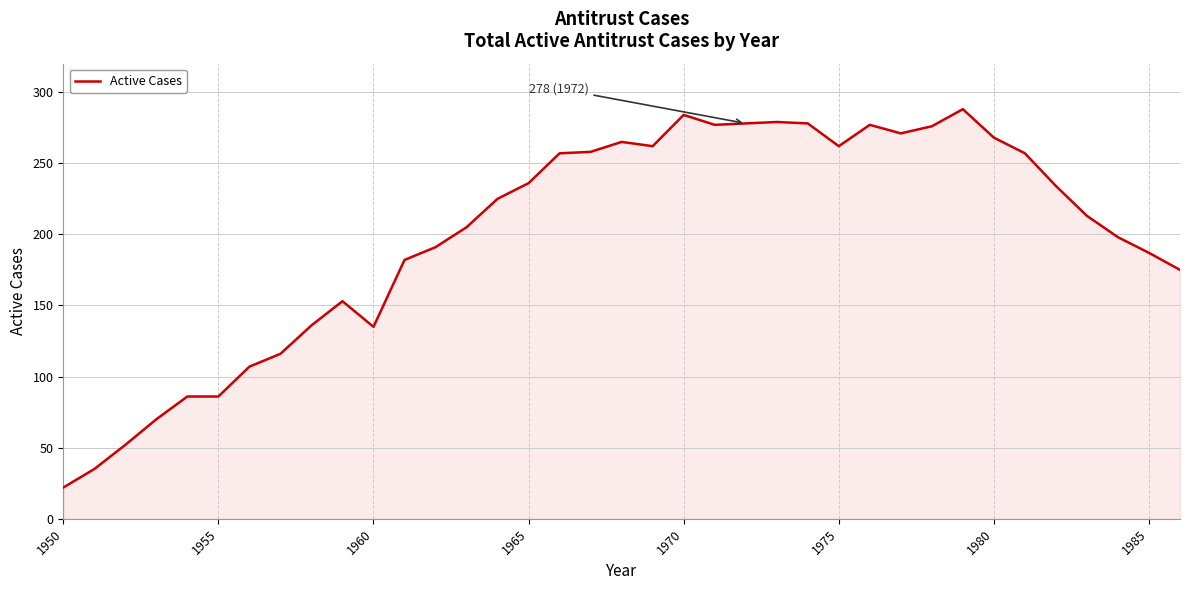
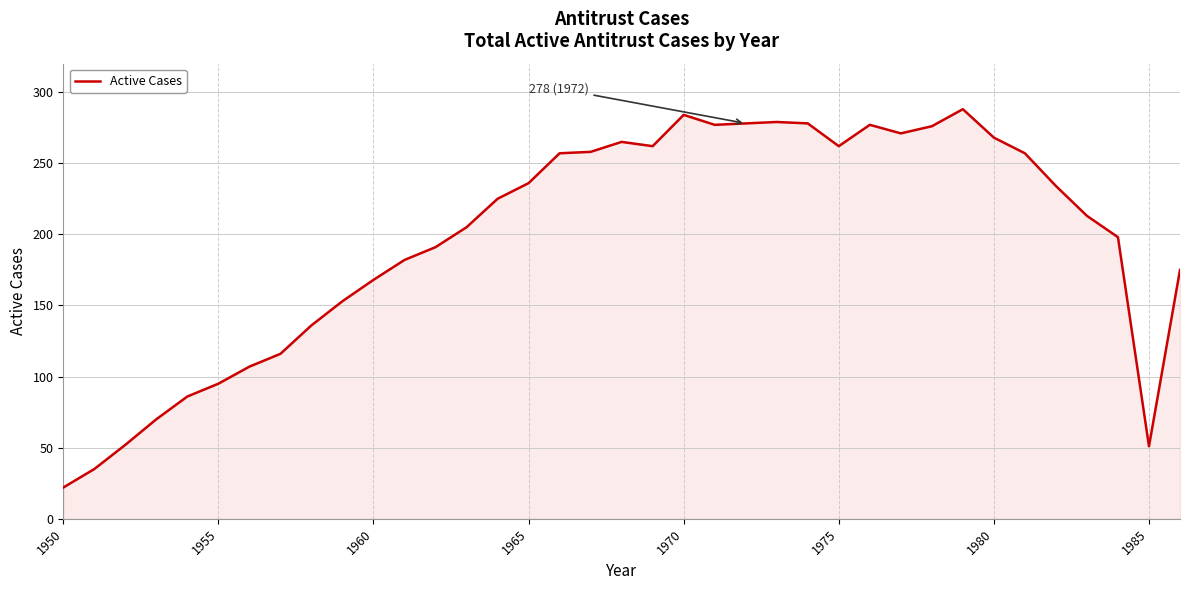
  {
    "1950": 22,
-   "1955": 86,
-   "1960": 135,
+   "1955": 95,
+   "1960": 168,
    "1965": 236,
    "1975": 262,
    "1980": 268,
-   "1985": 187
+   "1985": 51
  }
